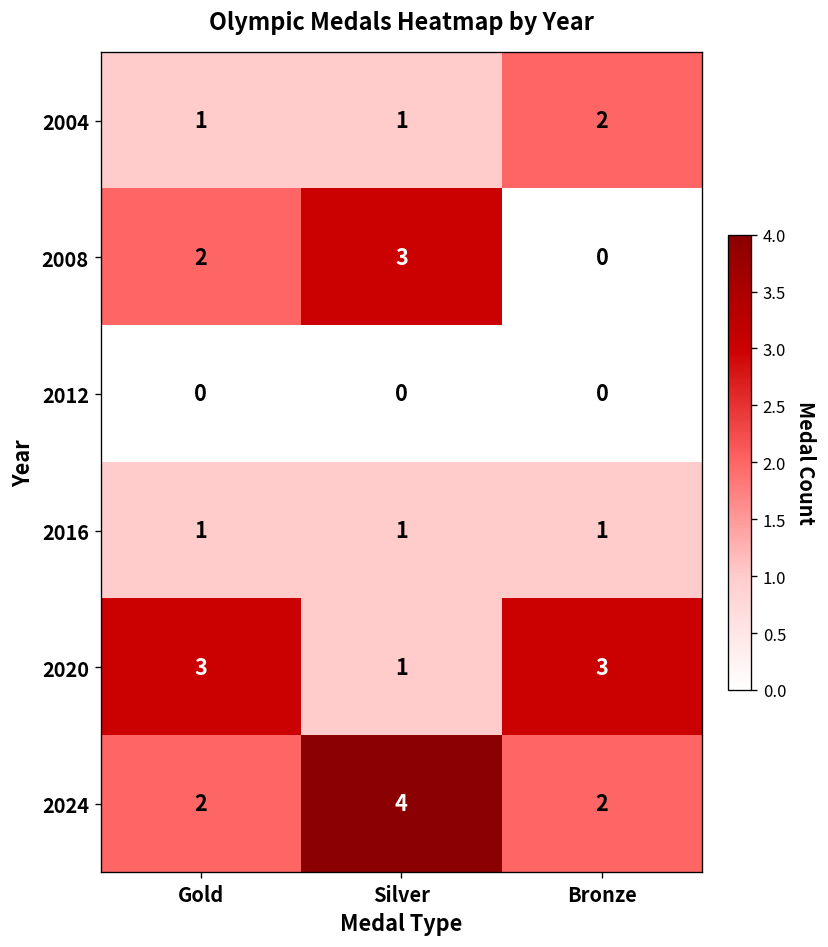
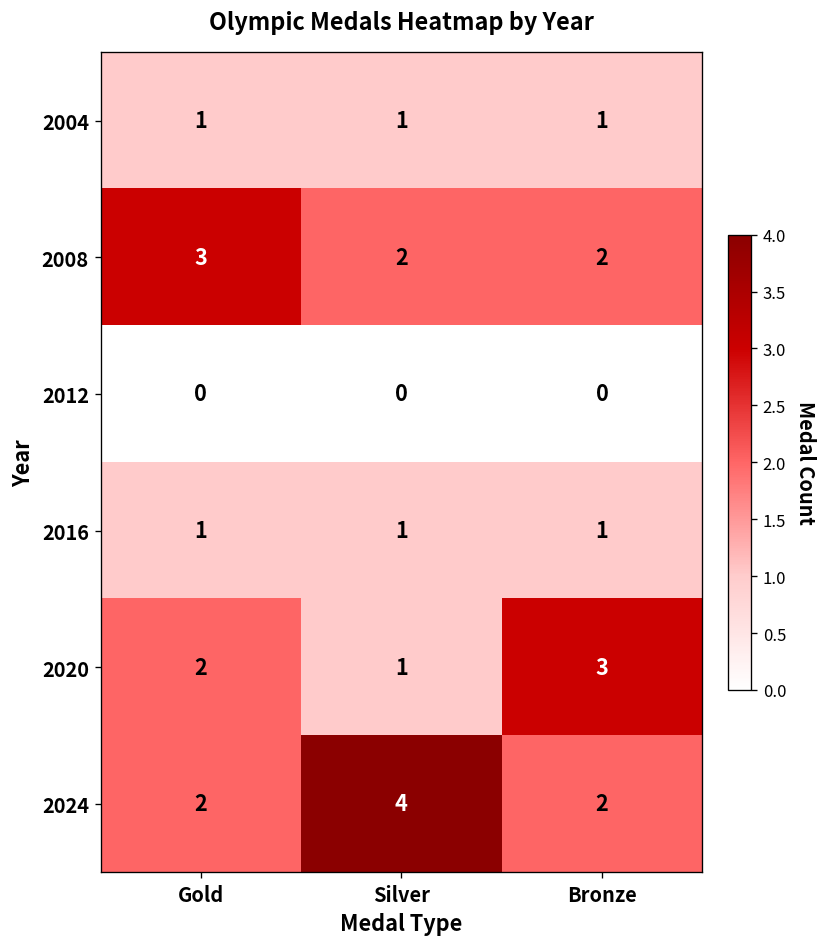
  {
    "2004": {
      "Gold": 1,
      "Silver": 1,
-     "Bronze": 2
+     "Bronze": 1
    },
    "2008": {
-     "Gold": 2,
-     "Silver": 3,
-     "Bronze": 0
+     "Gold": 3,
+     "Silver": 2,
+     "Bronze": 2
    },
    "2012": {
      "Gold": 0,
      "Silver": 0,
      "Bronze": 0
    },
    "2016": {
      "Gold": 1,
      "Silver": 1,
      "Bronze": 1
    },
    "2020": {
-     "Gold": 3,
+     "Gold": 2,
      "Silver": 1,
      "Bronze": 3
    },
    "2024": {
      "Gold": 2,
      "Silver": 4,
      "Bronze": 2
    }
  }
